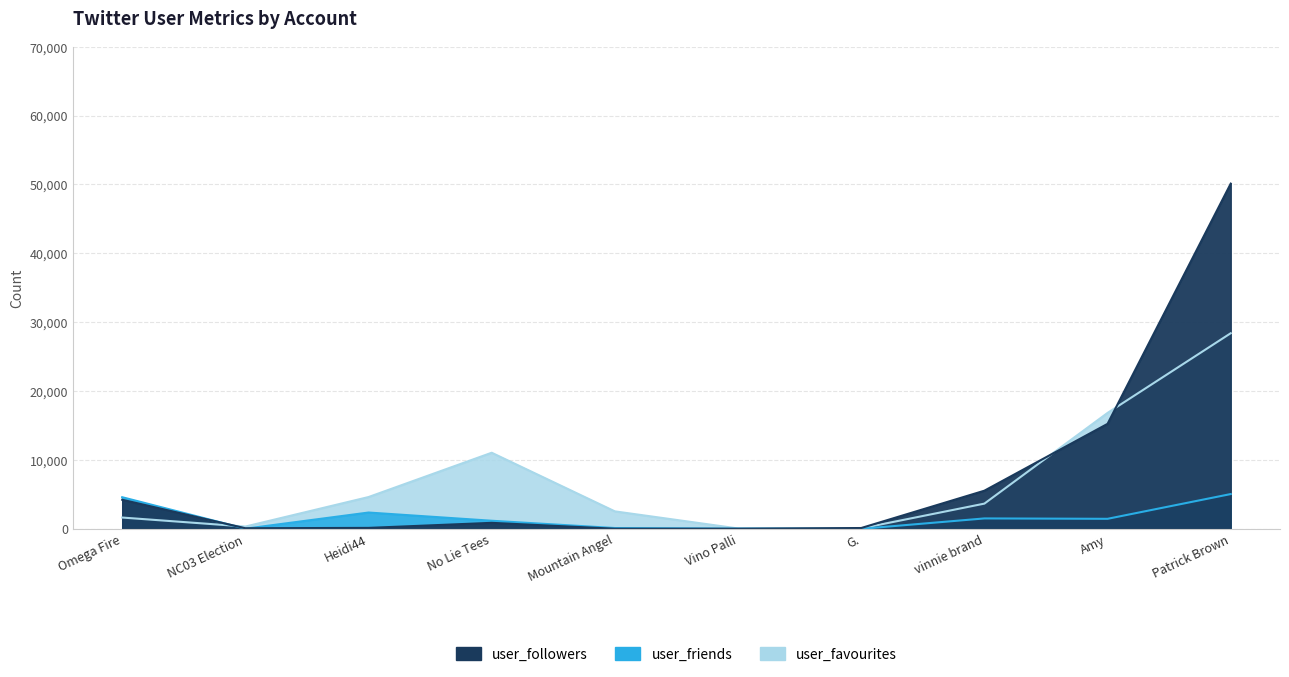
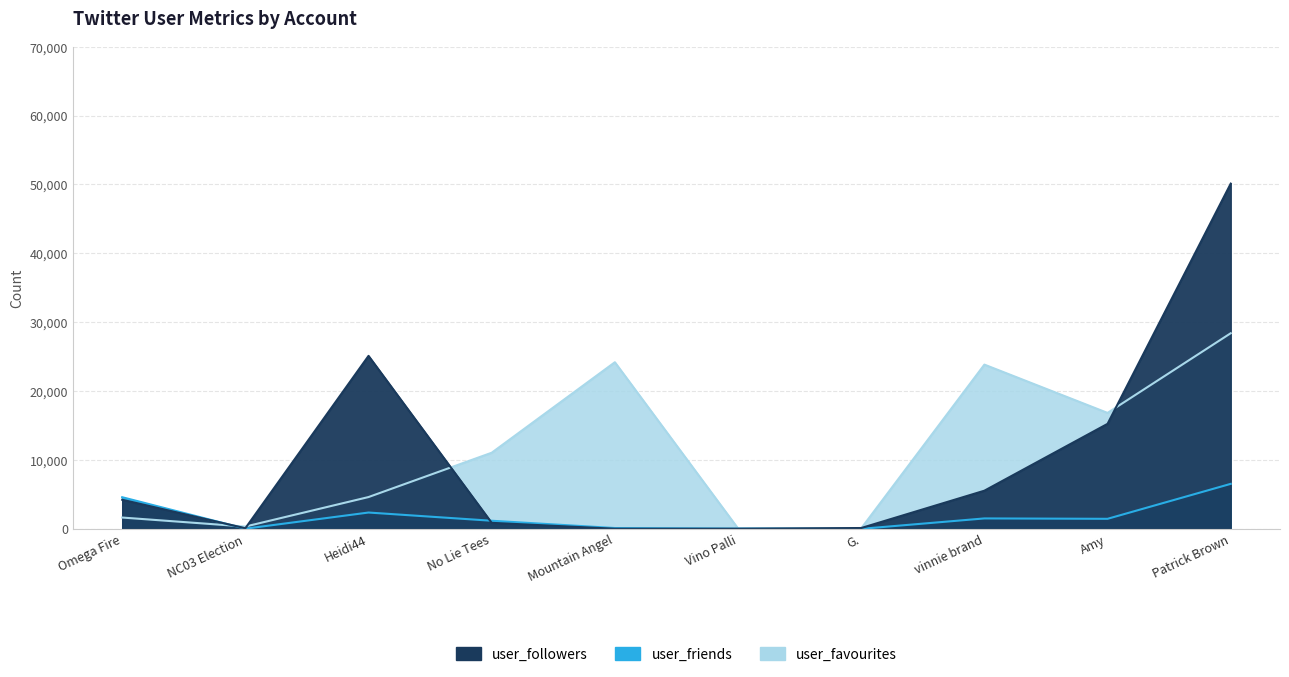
  {
    "user_favourites": {
      "Omega Fire": "2,000",
      "Heidi44": "5,000",
      "No Lie Tees": "11,000",
-     "Mountain Angel": "3,000",
-     "vinnie brand": "4,000",
+     "Mountain Angel": "24,000",
+     "vinnie brand": "24,000",
      "Amy": "17,000",
      "Patrick Brown": "28,000"
    },
    "user_friends": {
      "Heidi44": "2,000",
      "vinnie brand": "2,000",
      "Amy": "1,000",
-     "Patrick Brown": "5,000"
+     "Patrick Brown": "7,000"
    },
    "user_followers": {
-     "Heidi44": "0",
+     "Heidi44": "25,000",
      "vinnie brand": "6,000",
      "Amy": "15,000",
      "Patrick Brown": "50,000"
    }
  }
